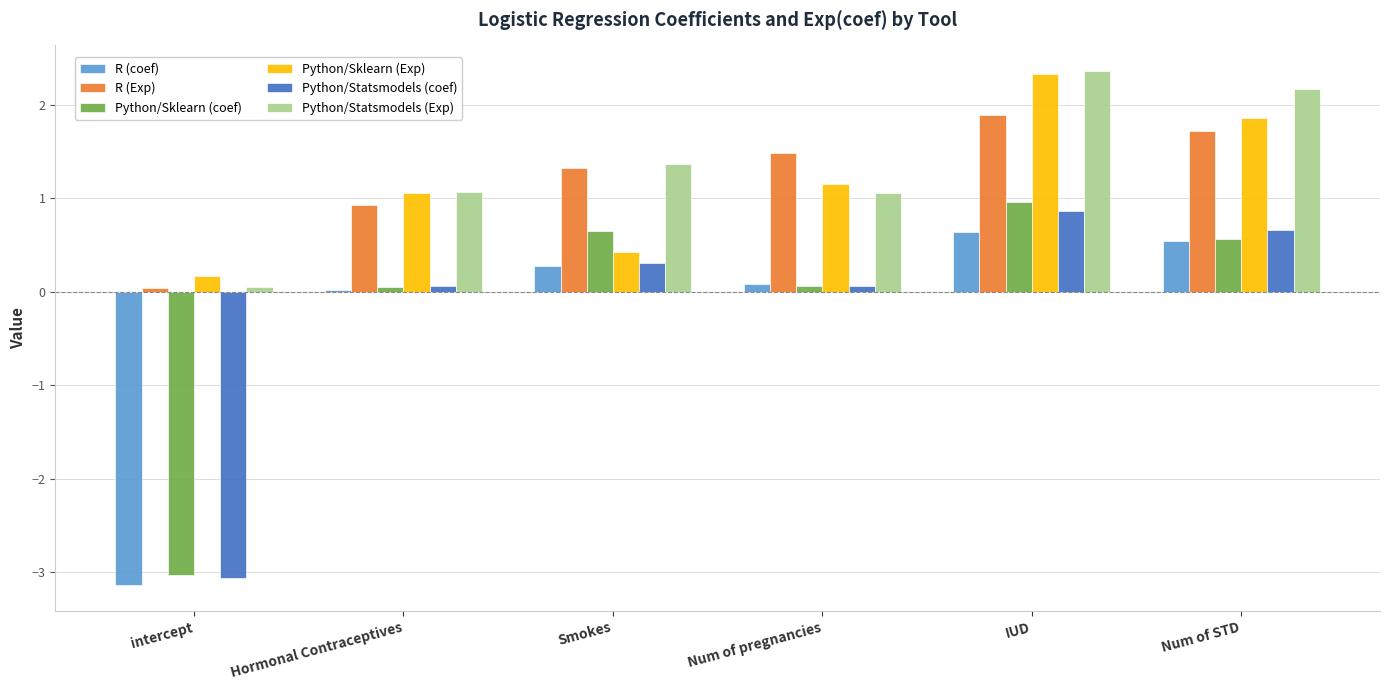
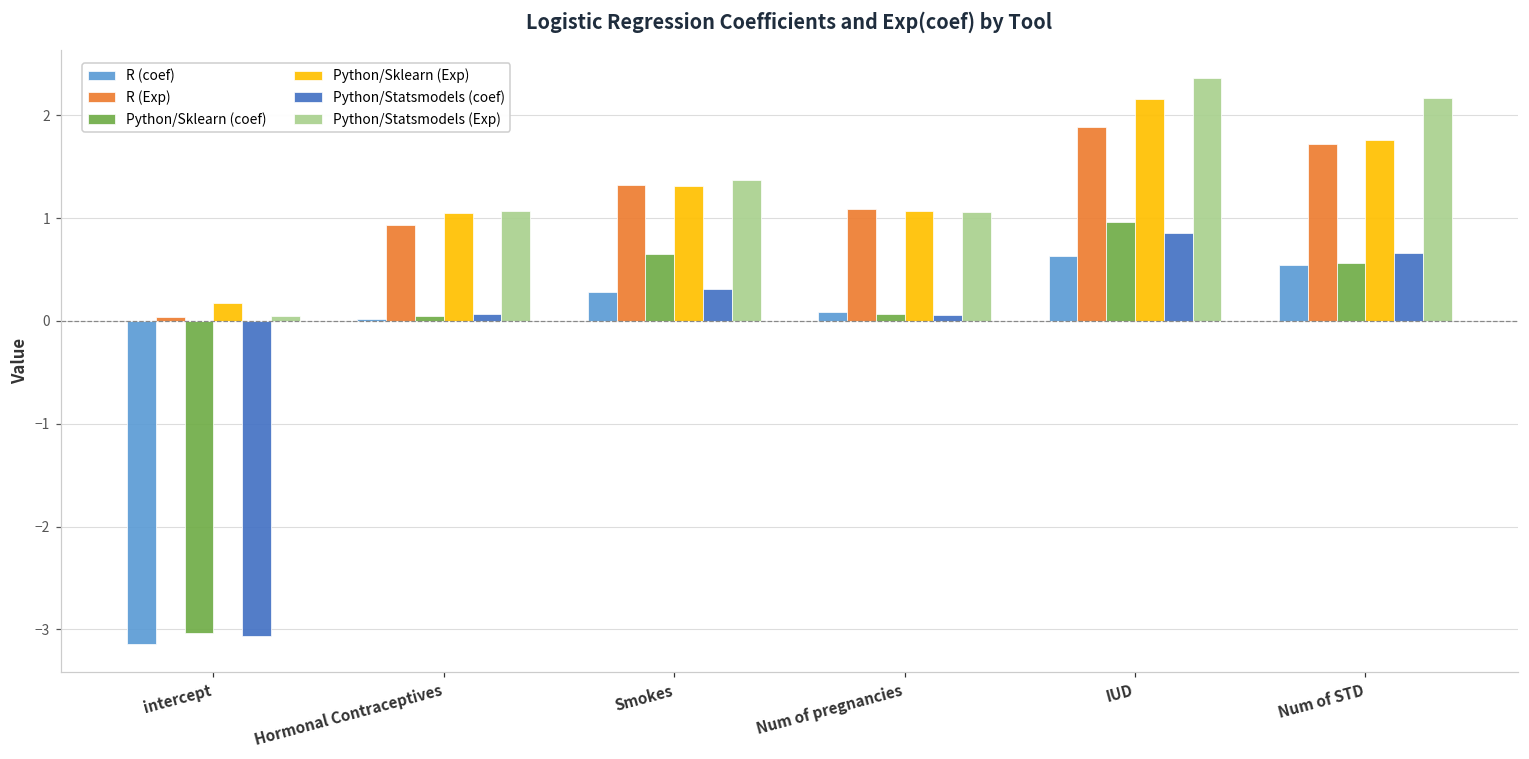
  {
    "R (Exp)": {
      "intercept": 0.0,
      "Hormonal Contraceptives": 0.9,
      "Smokes": 1.3,
-     "Num of pregnancies": 1.5,
+     "Num of pregnancies": 1.1,
      "IUD": 1.9,
      "Num of STD": 1.7
    },
    "Python/Sklearn (coef)": {
      "intercept": -3.0,
      "Hormonal Contraceptives": 0.1,
      "Smokes": 0.6,
      "Num of pregnancies": 0.1,
      "IUD": 1.0,
      "Num of STD": 0.6
    },
    "Python/Sklearn (Exp)": {
      "intercept": 0.2,
      "Hormonal Contraceptives": 1.1,
-     "Smokes": 0.4,
-     "Num of pregnancies": 1.2,
-     "IUD": 2.3,
-     "Num of STD": 1.9
+     "Smokes": 1.3,
+     "Num of pregnancies": 1.1,
+     "IUD": 2.2,
+     "Num of STD": 1.8
    },
    "Python/Statsmodels (Exp)": {
      "intercept": 0.0,
      "Hormonal Contraceptives": 1.1,
      "Smokes": 1.4,
      "Num of pregnancies": 1.1,
      "IUD": 2.4,
      "Num of STD": 2.2
    }
  }
